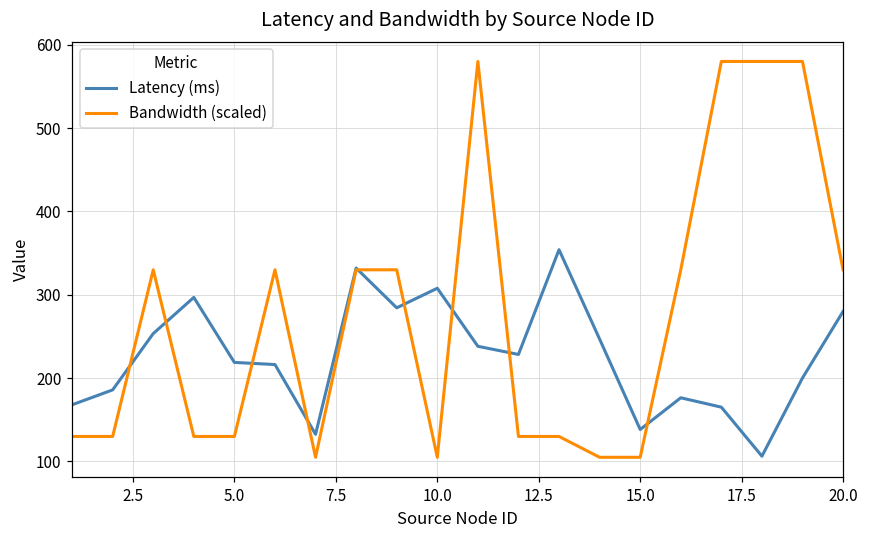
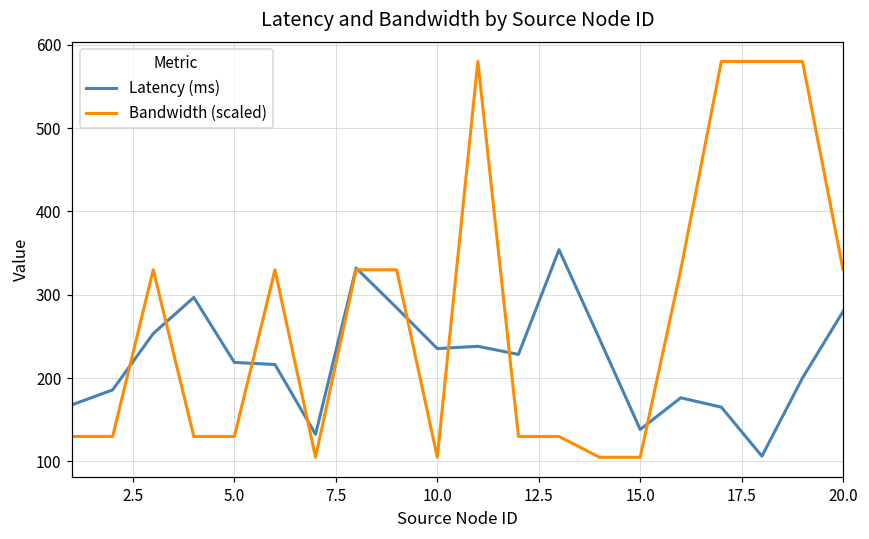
  {
    "Latency (ms)": {
      "5.0": 220,
-     "10.0": 310,
+     "10.0": 240,
      "15.0": 140,
      "20.0": 280
    },
    "Bandwidth (scaled)": {
      "5.0": 130,
      "10.0": 110,
      "15.0": 110,
      "20.0": 330
    }
  }
